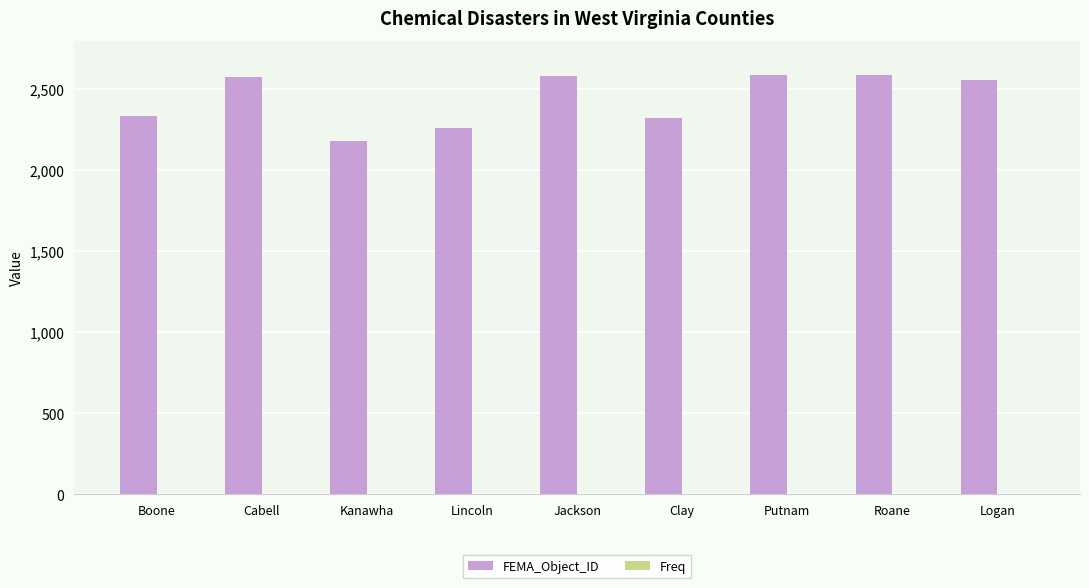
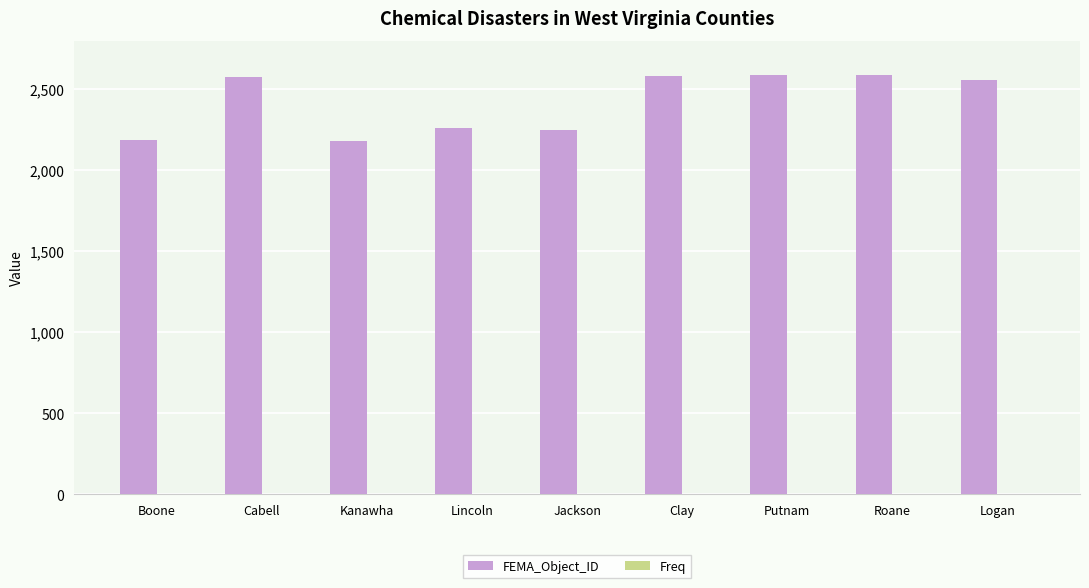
  {
    "FEMA_Object_ID": {
-     "Boone": "2,330",
+     "Boone": "2,190",
      "Cabell": "2,580",
      "Kanawha": "2,180",
      "Lincoln": "2,260",
-     "Jackson": "2,580",
-     "Clay": "2,330",
+     "Jackson": "2,250",
+     "Clay": "2,580",
      "Putnam": "2,590",
      "Roane": "2,590",
      "Logan": "2,560"
    }
  }
